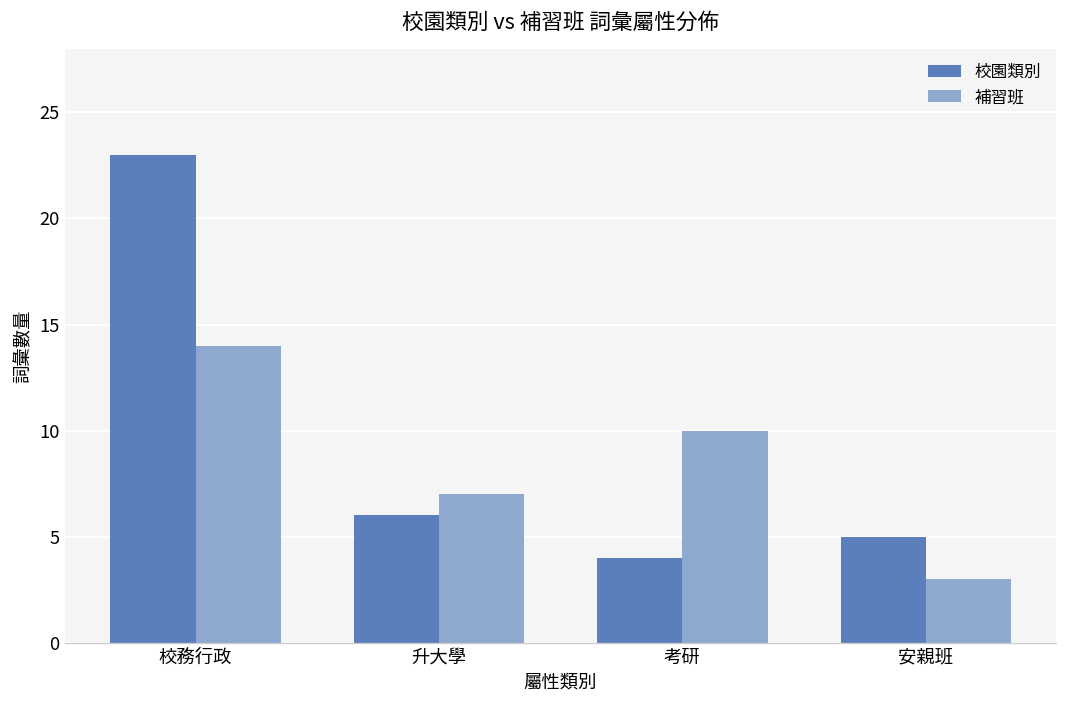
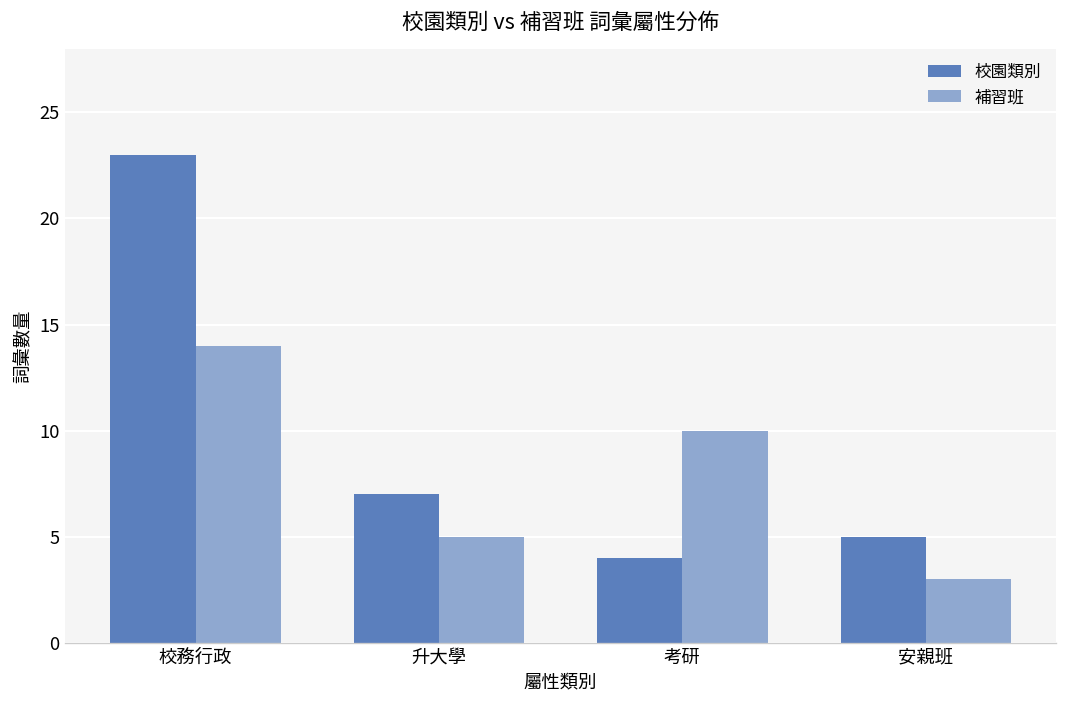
  {
    "校園類別": {
      "校務行政": 23,
-     "升大學": 6,
+     "升大學": 7,
      "考研": 4,
      "安親班": 5
    },
    "補習班": {
      "校務行政": 14,
-     "升大學": 7,
+     "升大學": 5,
      "考研": 10,
      "安親班": 3
    }
  }
